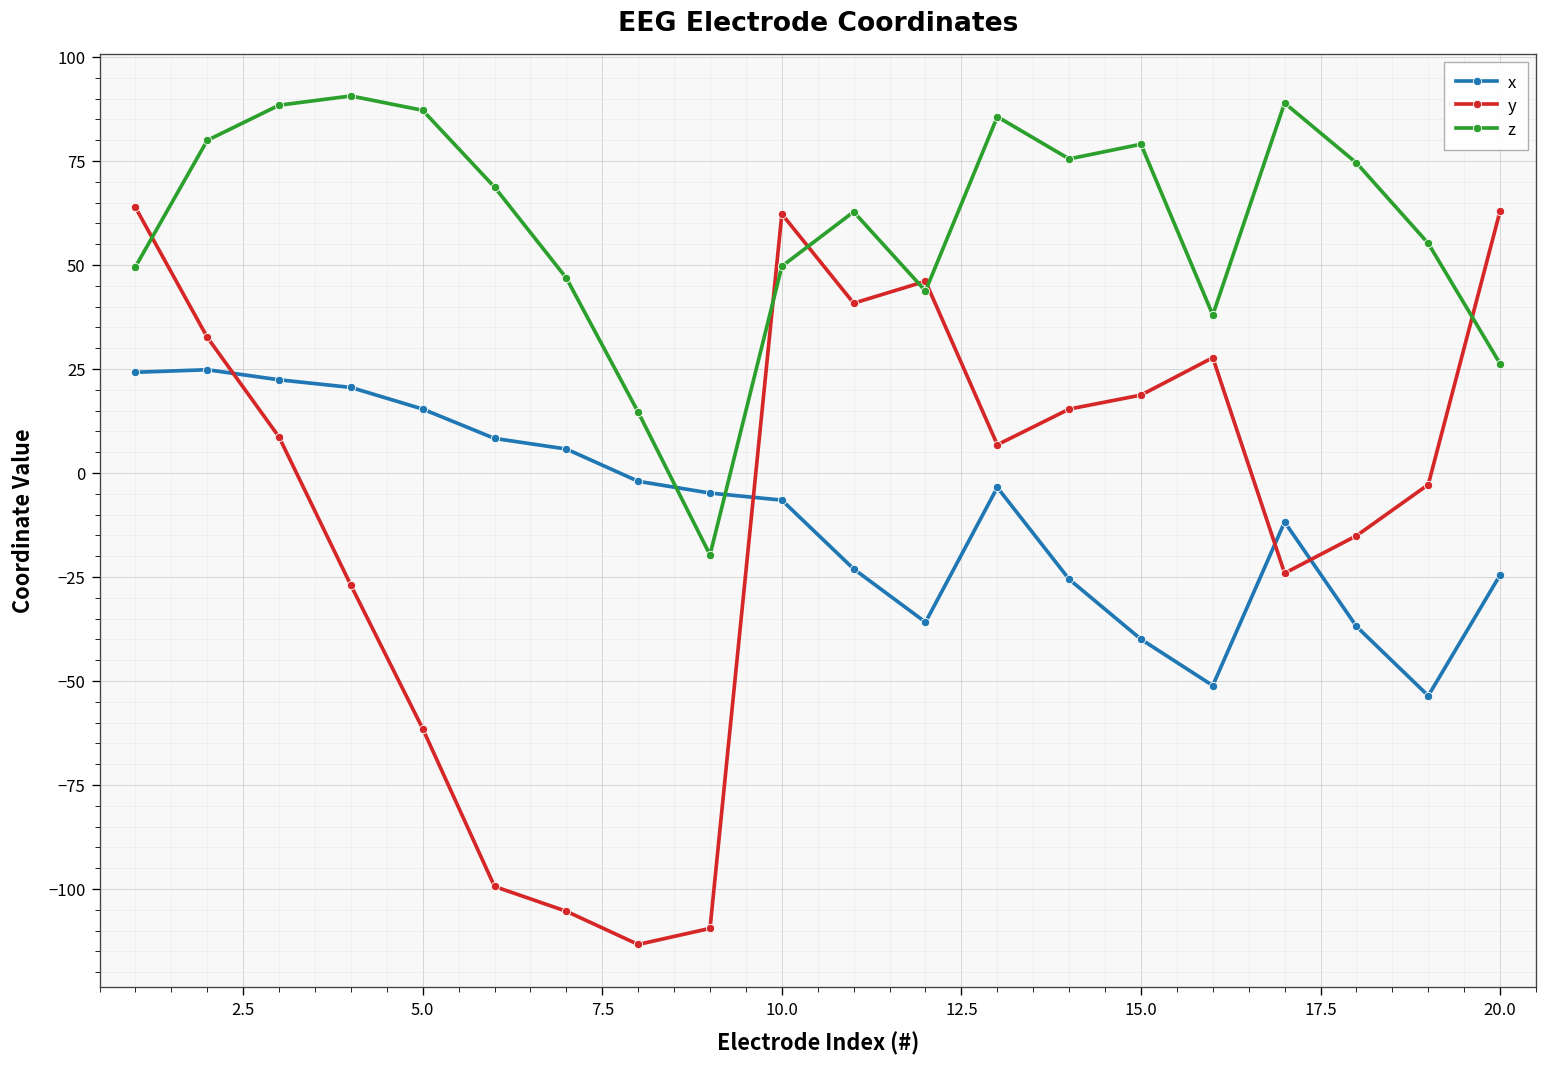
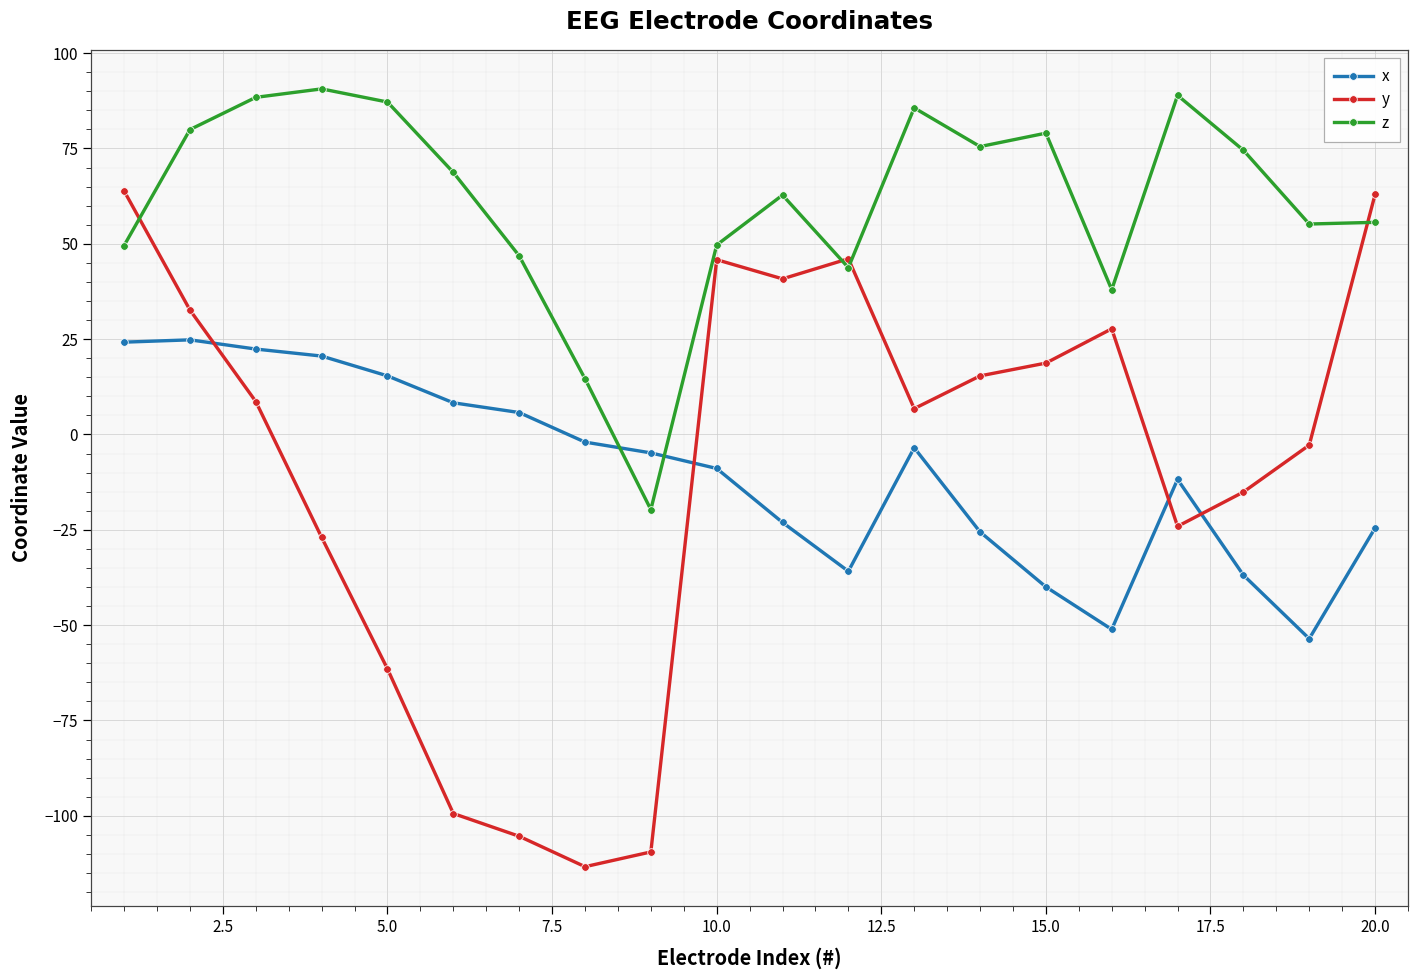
  {
    "x": {
      "5.0": 15,
-     "10.0": -7,
+     "10.0": -9,
      "15.0": -40,
      "20.0": -25
    },
    "y": {
      "5.0": -61,
-     "10.0": 62,
+     "10.0": 46,
      "15.0": 19,
      "20.0": 63
    },
    "z": {
      "5.0": 87,
      "10.0": 50,
      "15.0": 79,
-     "20.0": 26
+     "20.0": 56
    }
  }
